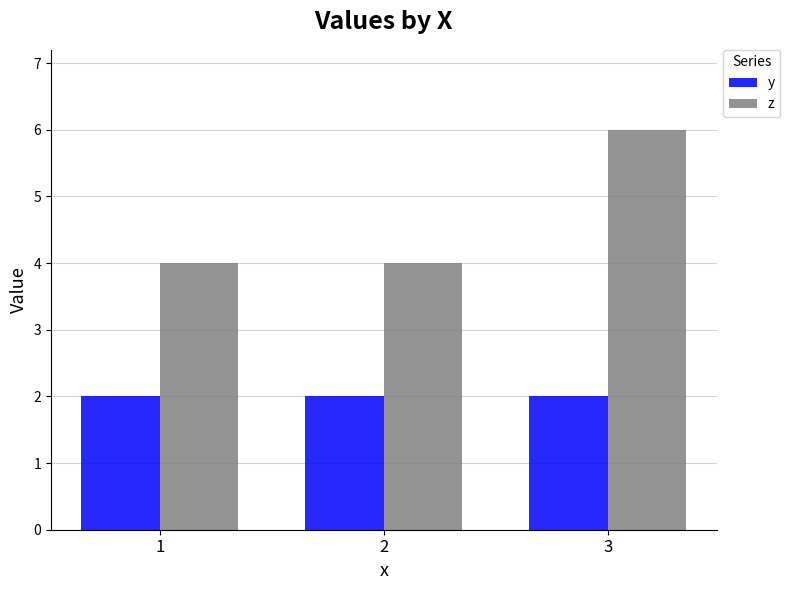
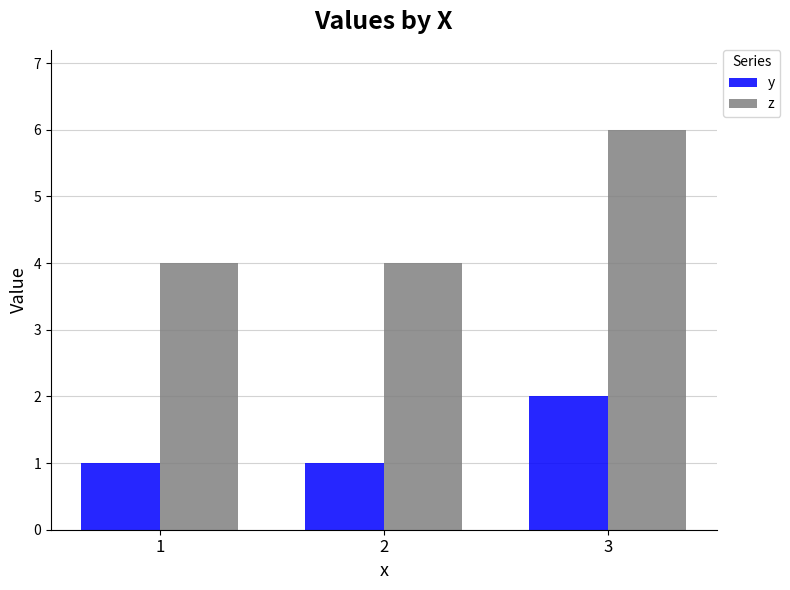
  {
    "y": {
-     "1": 2,
-     "2": 2,
+     "1": 1,
+     "2": 1,
      "3": 2
    },
    "z": {
      "1": 4,
      "2": 4,
      "3": 6
    }
  }
